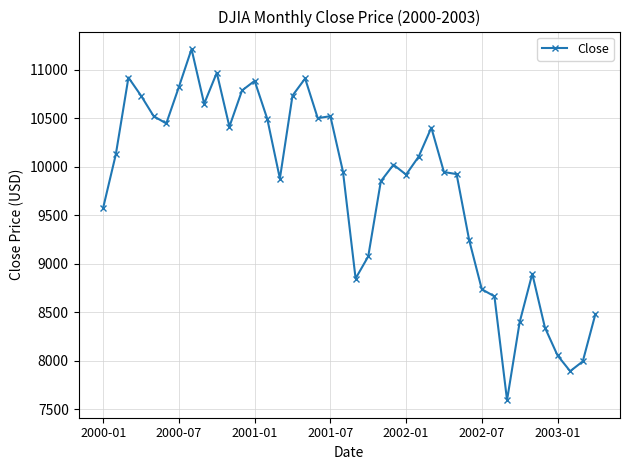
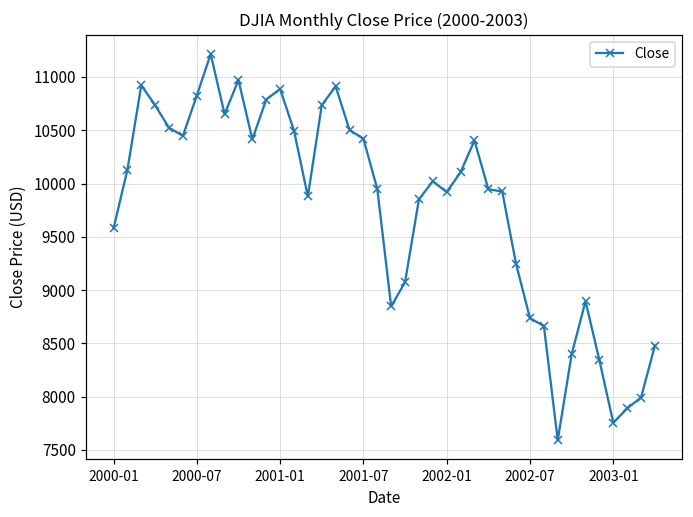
  {
    "2000-01": 9600,
    "2000-07": 10800,
    "2001-01": 10900,
-   "2001-07": 10500,
+   "2001-07": 10400,
    "2002-01": 9900,
    "2002-07": 8700,
-   "2003-01": 8100
+   "2003-01": 7800
  }
